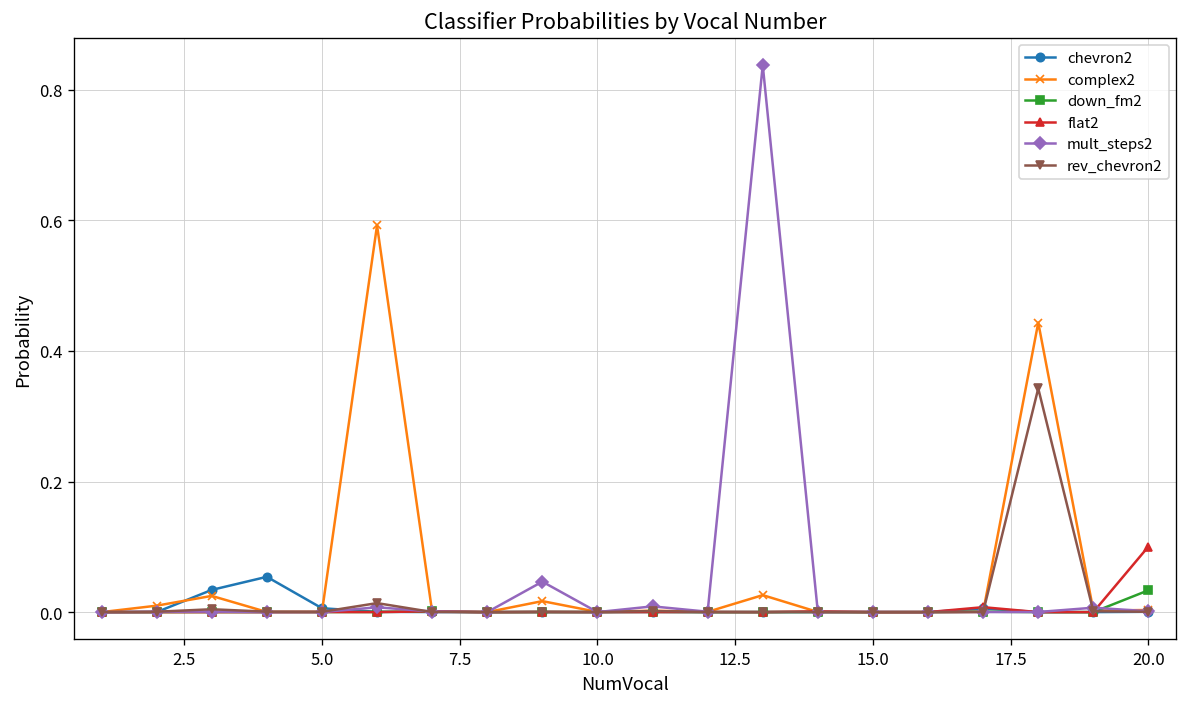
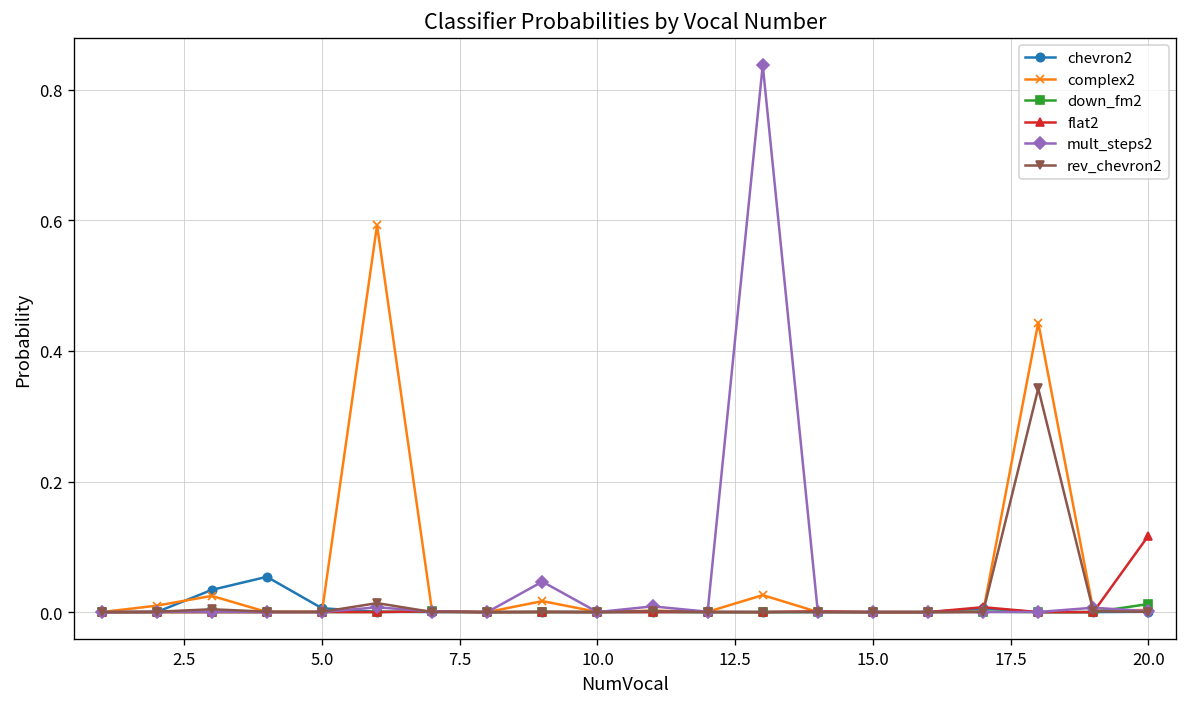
  {
    "chevron2": {
      "5.0": 0.01
    },
    "down_fm2": {
-     "20.0": 0.03
+     "20.0": 0.01
    },
    "flat2": {
-     "20.0": 0.10
+     "20.0": 0.12
    }
  }
